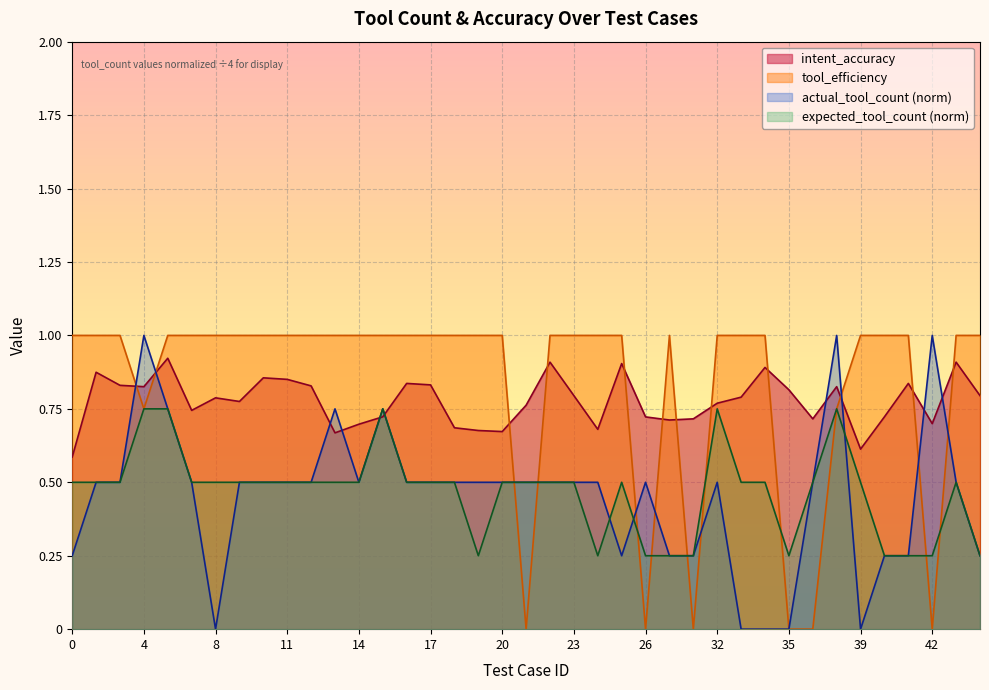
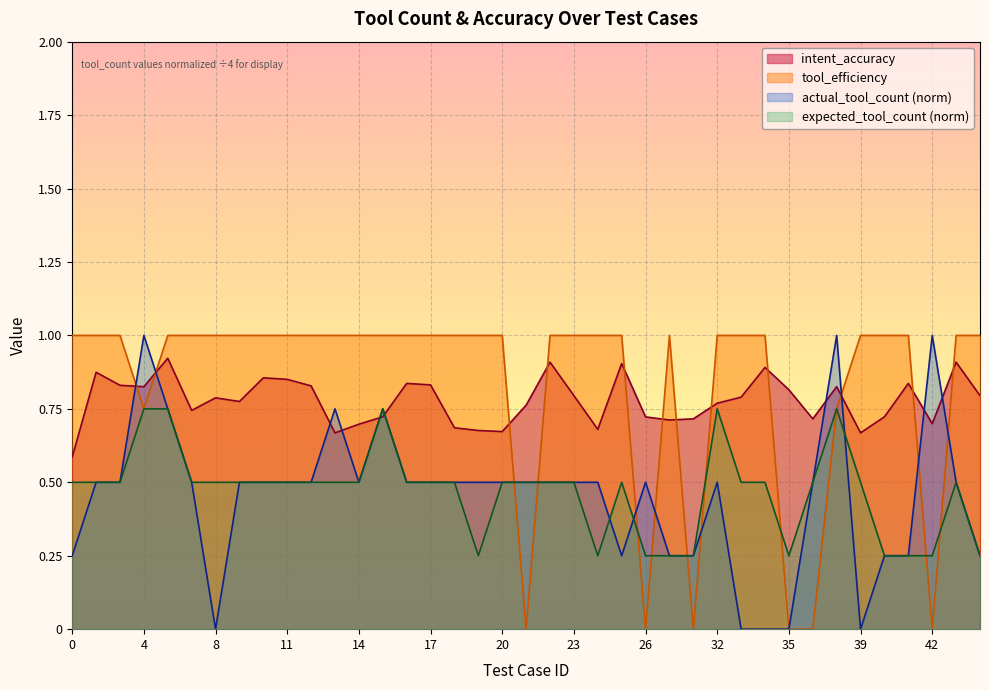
  {
    "intent_accuracy": {
      "0": 0.59,
-     "39": 0.61,
+     "39": 0.67,
      "42": 0.70
    },
    "tool_efficiency": {
      "0": 1.00,
      "39": 1.00,
      "42": 0.00
    },
    "actual_tool_count (norm)": {
      "0": 0.25,
      "39": 0.00,
      "42": 1.00
    },
    "expected_tool_count (norm)": {
      "0": 0.50,
      "39": 0.50,
      "42": 0.25
    }
  }
